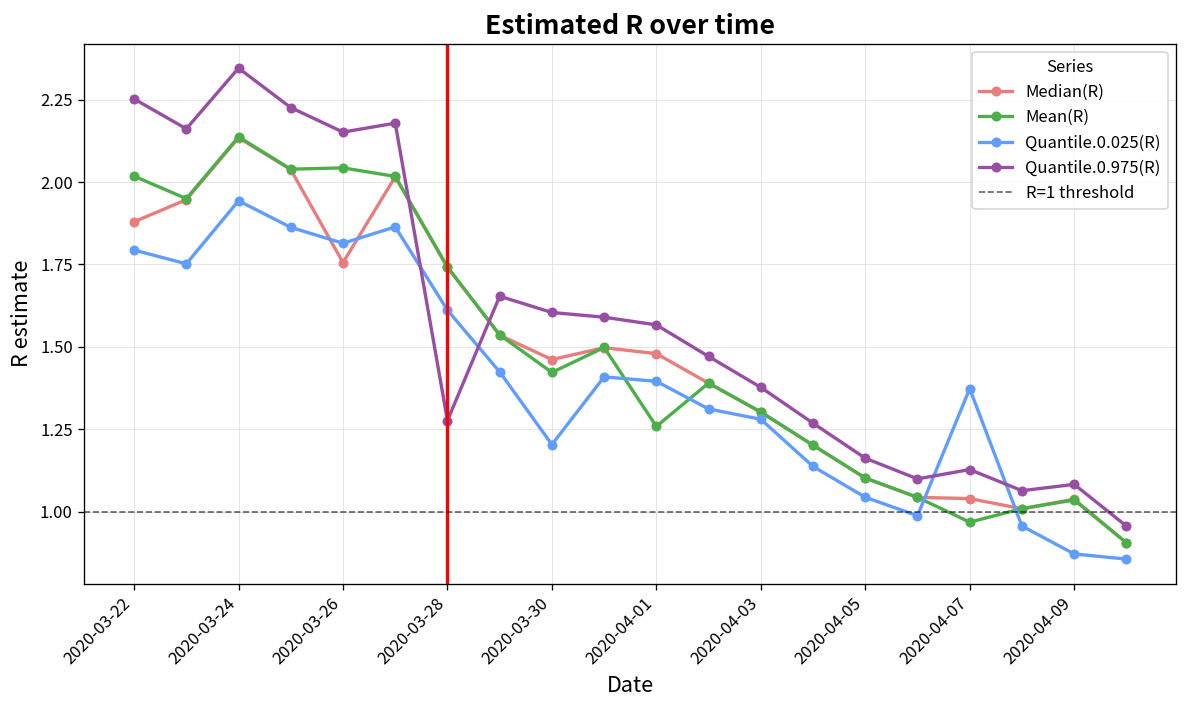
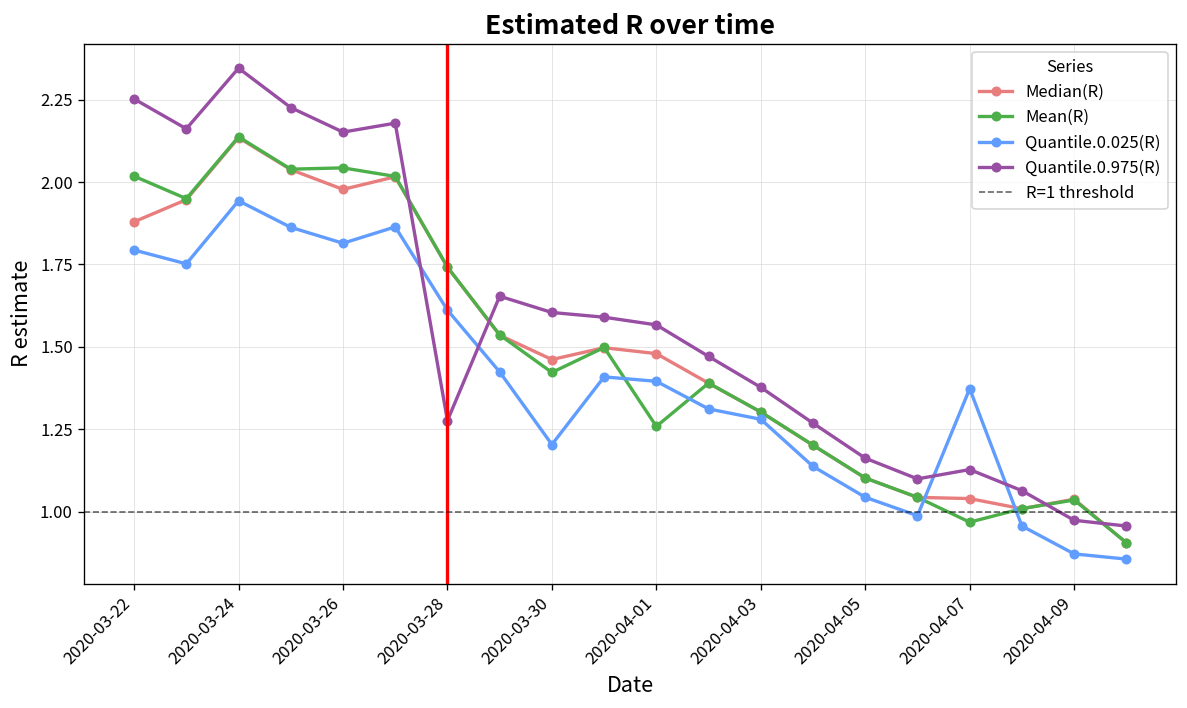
  {
    "Median(R)": {
      "2020-03-22": 1.88,
-     "2020-03-26": 1.76,
+     "2020-03-26": 1.98,
      "2020-03-30": 1.46,
      "2020-04-01": 1.48,
      "2020-04-07": 1.04
    },
    "Mean(R)": {
      "2020-03-22": 2.02,
      "2020-03-26": 2.04,
      "2020-03-30": 1.42,
      "2020-04-01": 1.26,
      "2020-04-07": 0.97
    },
    "Quantile.0.025(R)": {
      "2020-03-22": 1.79,
      "2020-03-24": 1.94,
      "2020-03-26": 1.81,
      "2020-03-28": 1.61,
      "2020-03-30": 1.20,
      "2020-04-01": 1.40,
      "2020-04-03": 1.28,
      "2020-04-05": 1.04,
      "2020-04-07": 1.37,
      "2020-04-09": 0.87
    },
    "Quantile.0.975(R)": {
      "2020-03-22": 2.25,
      "2020-03-24": 2.35,
      "2020-03-26": 2.15,
      "2020-03-28": 1.28,
      "2020-03-30": 1.60,
      "2020-04-01": 1.57,
      "2020-04-03": 1.38,
      "2020-04-05": 1.16,
      "2020-04-07": 1.13,
-     "2020-04-09": 1.08
+     "2020-04-09": 0.97
    }
  }
